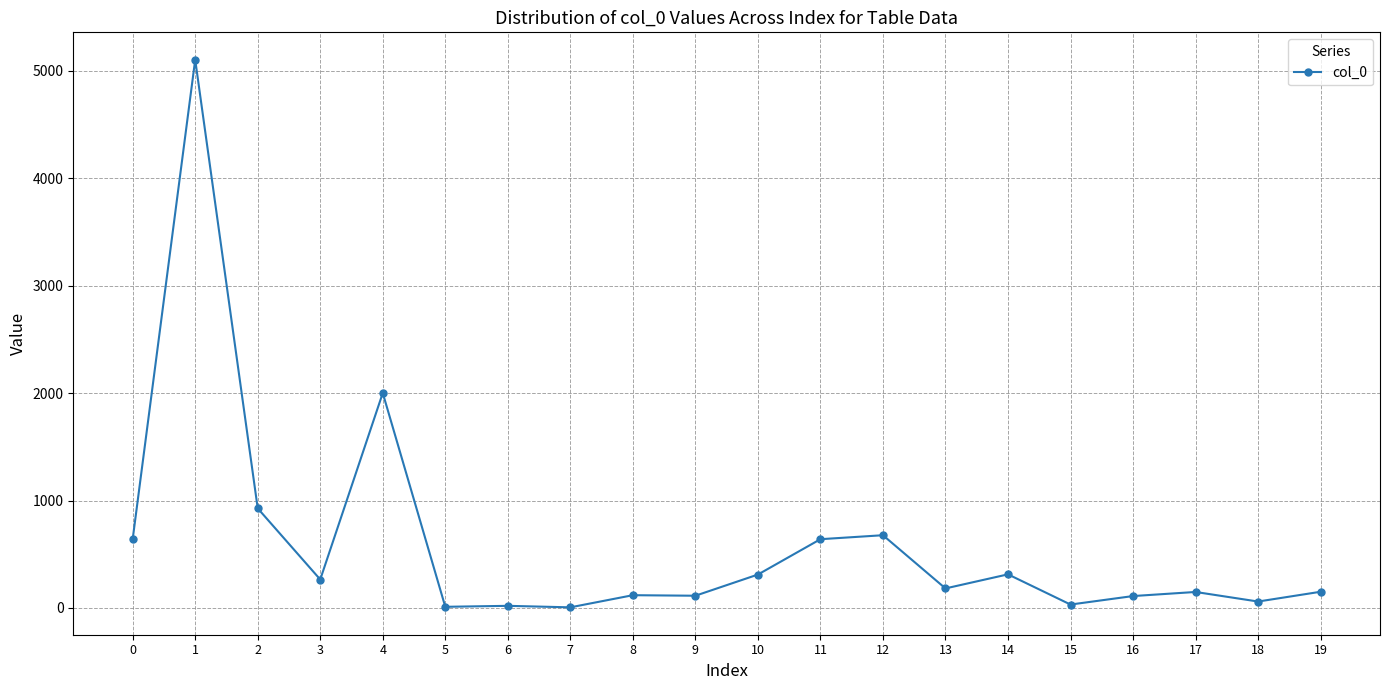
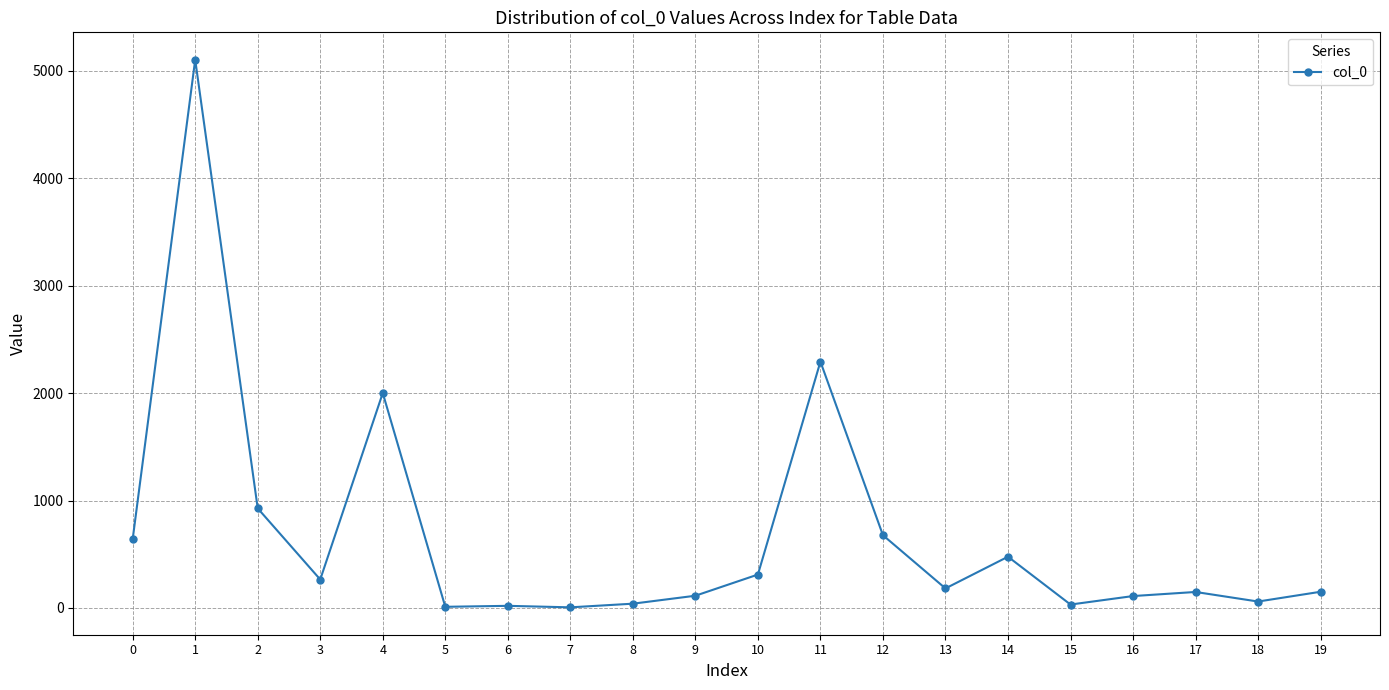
  {
    "0": 640,
    "1": 5100,
    "2": 930,
    "3": 270,
    "4": 2000,
    "5": 10,
    "6": 20,
    "7": 10,
-   "8": 120,
+   "8": 40,
    "9": 110,
    "10": 310,
-   "11": 640,
+   "11": 2290,
    "12": 680,
    "13": 180,
-   "14": 310,
+   "14": 480,
    "15": 30,
    "16": 110,
    "17": 150,
    "18": 60,
    "19": 150
  }
